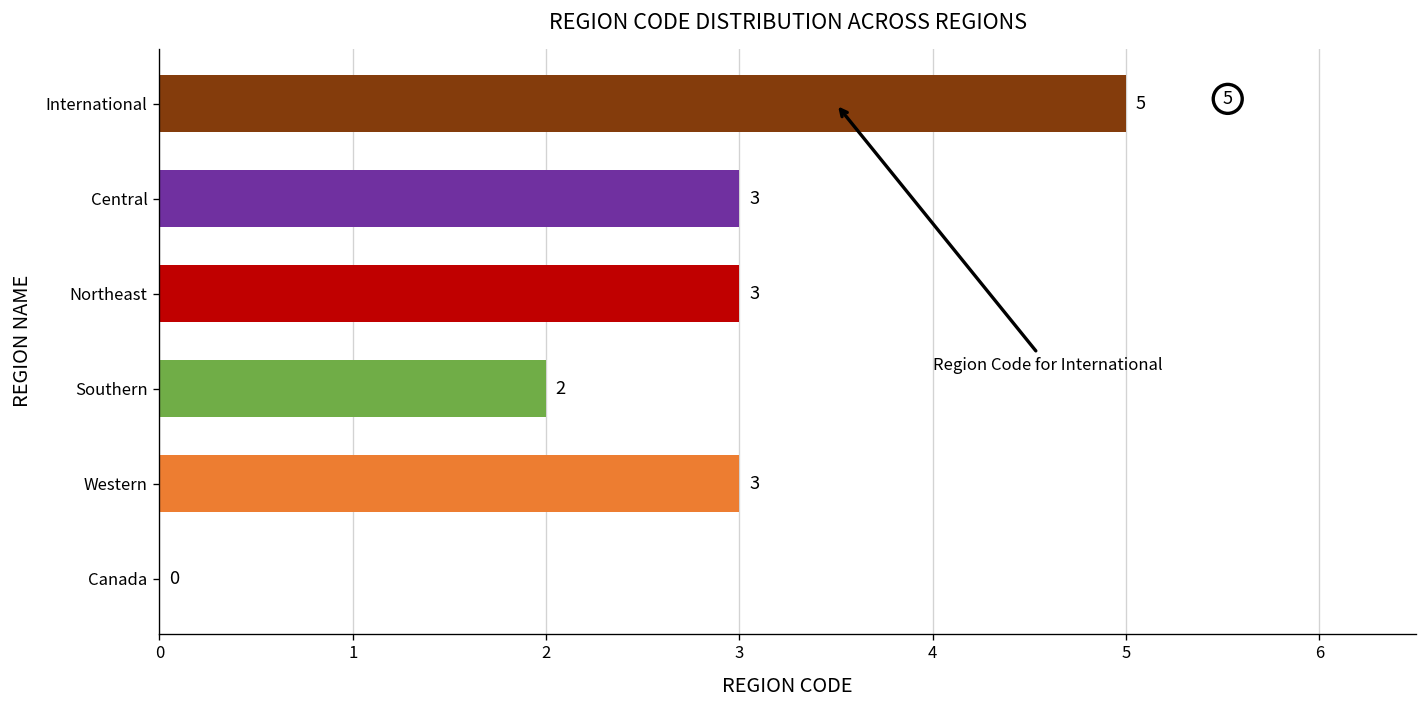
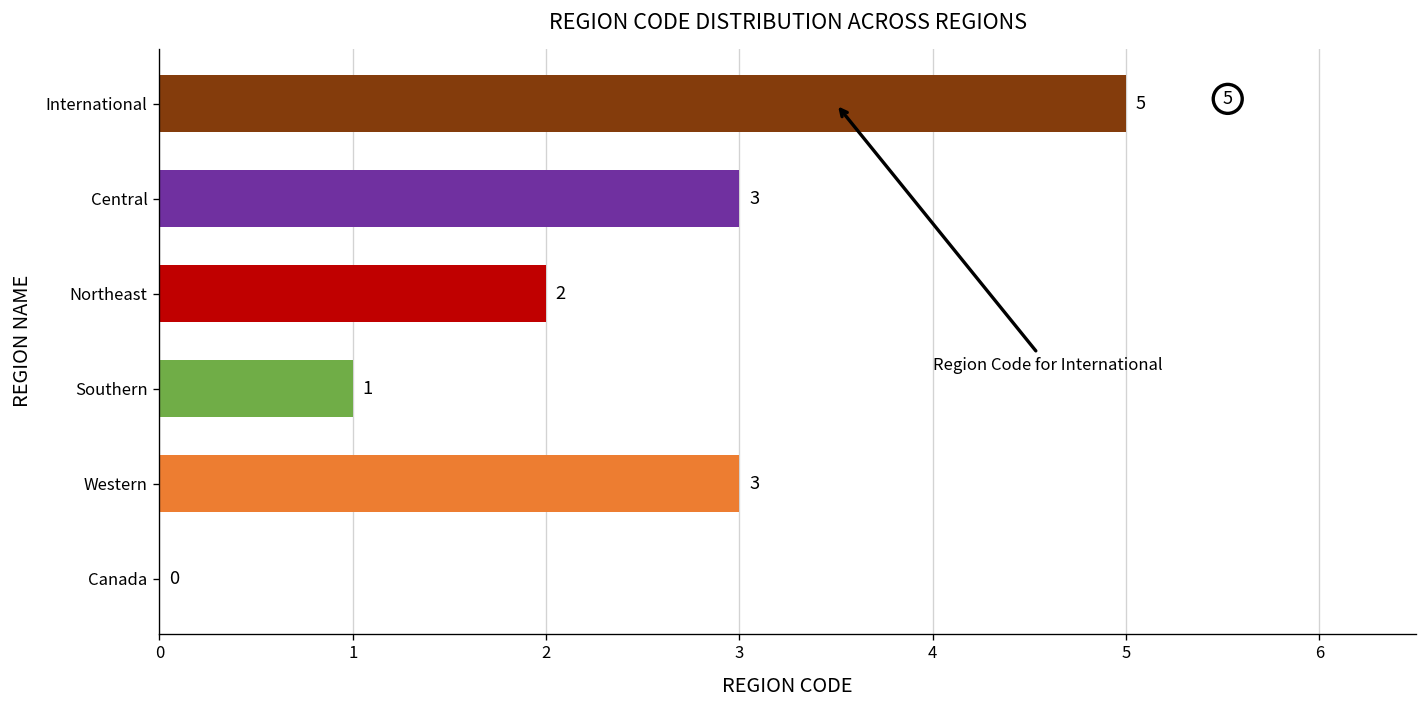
  {
    "Central": 3,
-   "Northeast": 3,
-   "Southern": 2,
+   "Northeast": 2,
+   "Southern": 1,
    "Western": 3,
    "Canada": 0
  }
